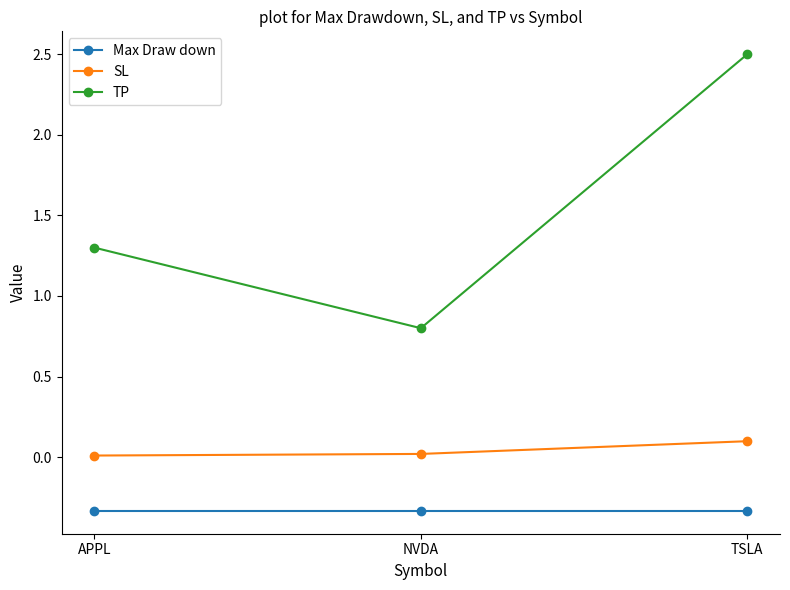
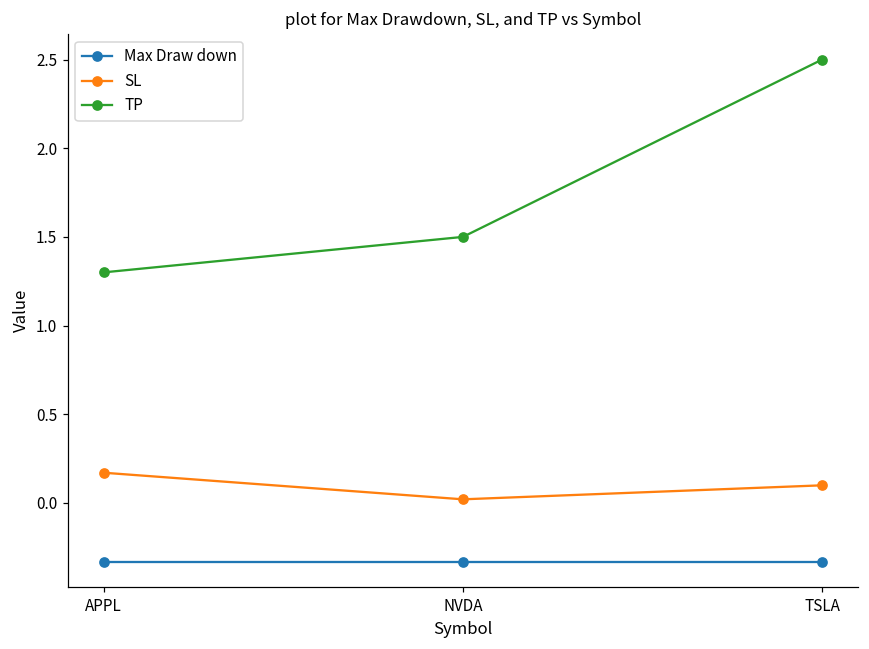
  {
    "Max Draw down": {
      "APPL": -0.33,
      "NVDA": -0.33,
      "TSLA": -0.33
    },
    "SL": {
-     "APPL": 0.01,
+     "APPL": 0.17,
      "NVDA": 0.02,
      "TSLA": 0.10
    },
    "TP": {
      "APPL": 1.3,
-     "NVDA": 0.8,
+     "NVDA": 1.5,
      "TSLA": 2.5
    }
  }
